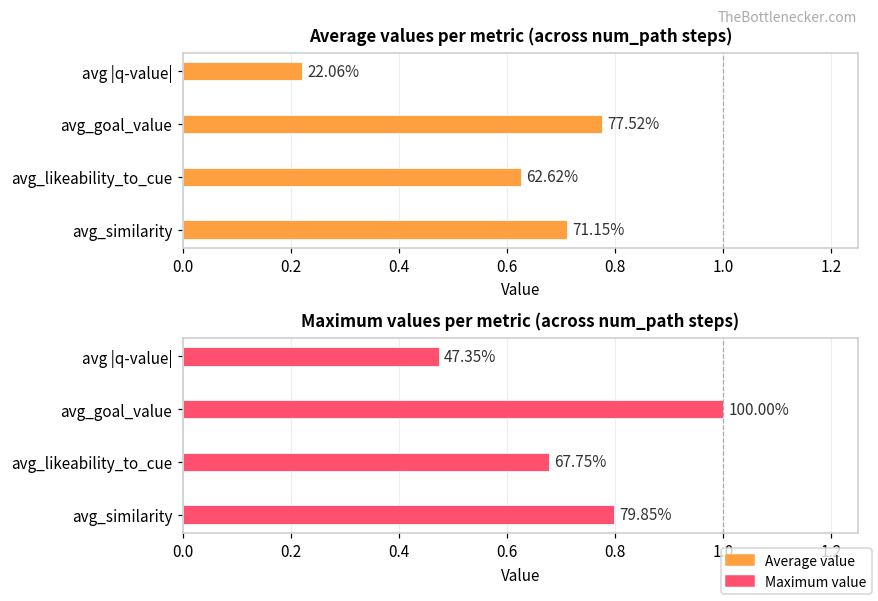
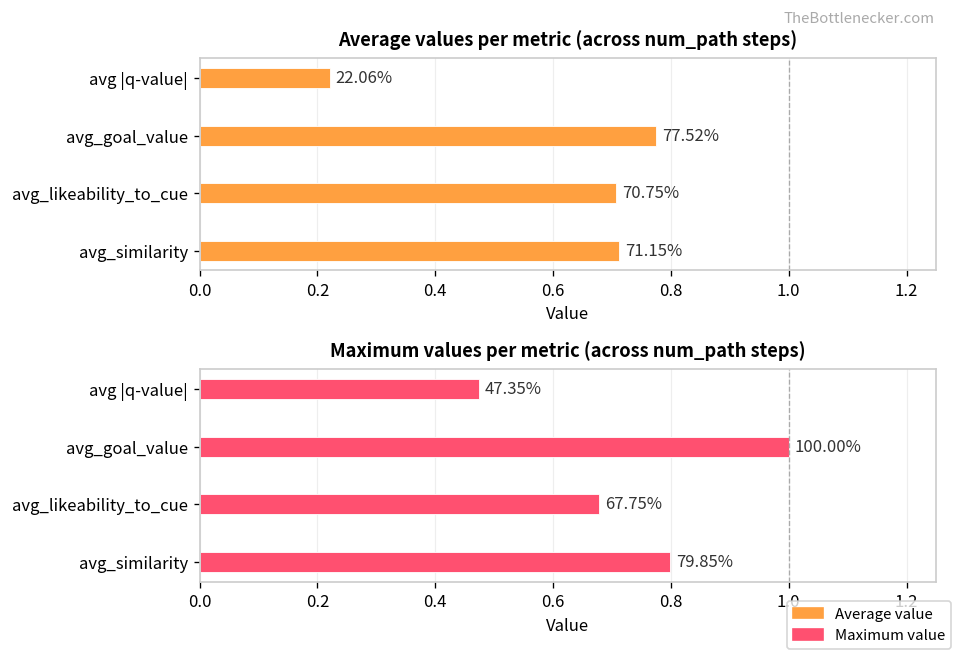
  {
    "Average values per metric (across num_path steps)": {
      "avg |q-value|": "22.06%",
      "avg_goal_value": "77.52%",
-     "avg_likeability_to_cue": "62.62%",
+     "avg_likeability_to_cue": "70.75%",
      "avg_similarity": "71.15%"
    },
    "Maximum values per metric (across num_path steps)": {
      "avg |q-value|": "47.35%",
      "avg_goal_value": "100.00%",
      "avg_likeability_to_cue": "67.75%",
      "avg_similarity": "79.85%"
    }
  }
